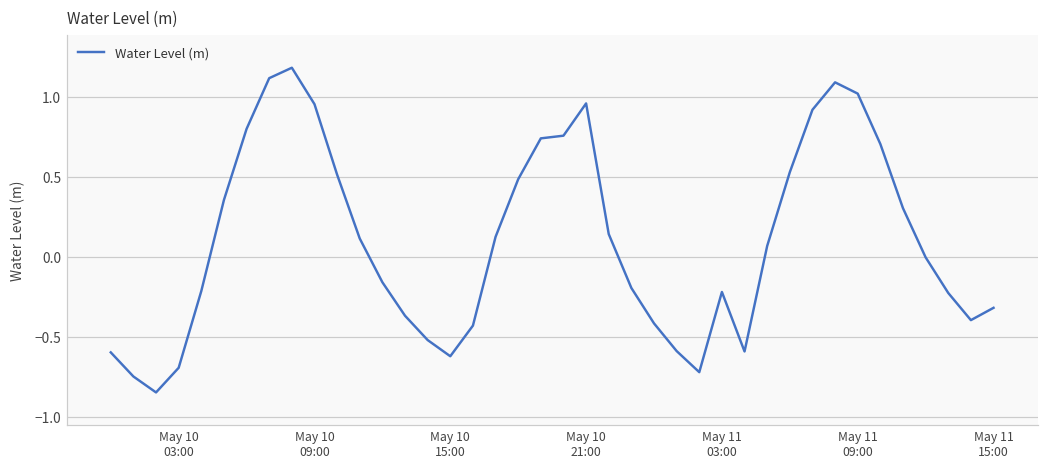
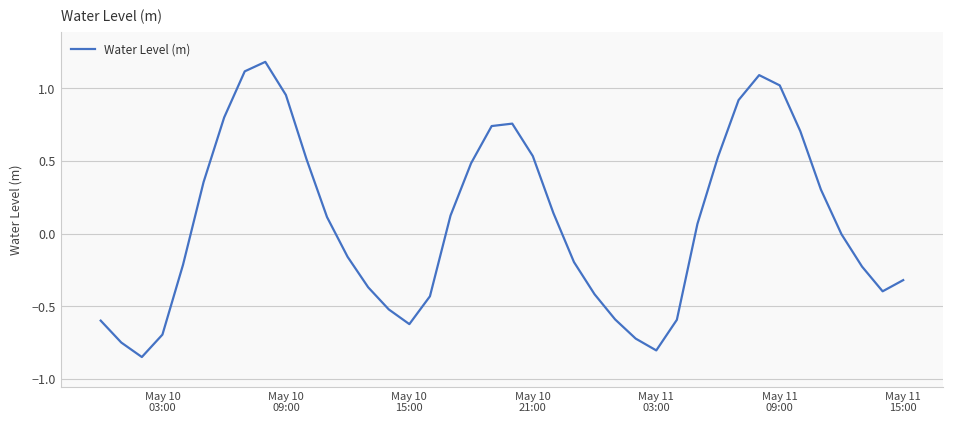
  {
    "May 10 03:00": -0.70,
    "May 10 09:00": 0.95,
    "May 10 15:00": -0.62,
-   "May 10 21:00": 0.96,
-   "May 11 03:00": -0.22,
+   "May 10 21:00": 0.53,
+   "May 11 03:00": -0.80,
    "May 11 09:00": 1.02,
    "May 11 15:00": -0.32
  }
